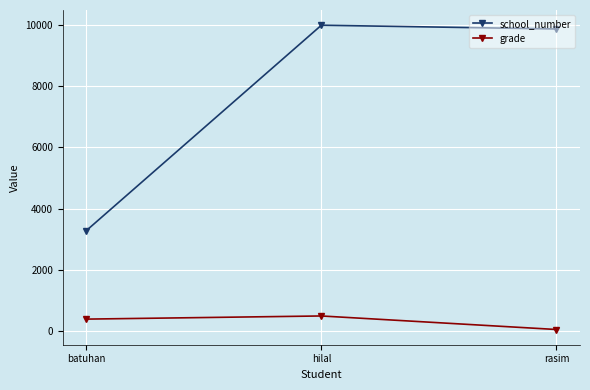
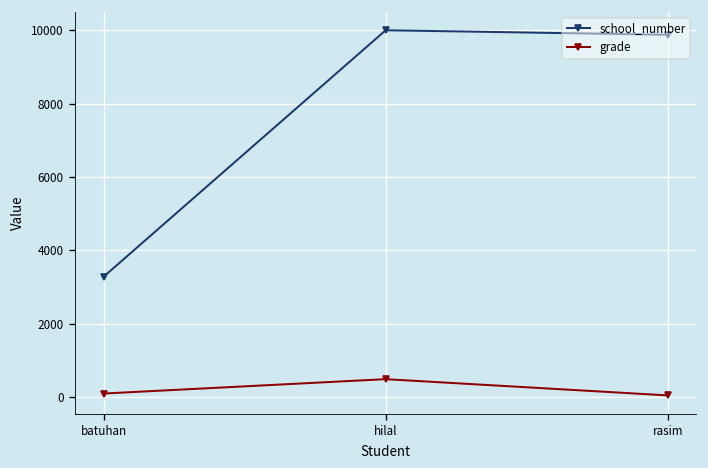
  {
    "school_number": {
      "batuhan": 3300,
      "hilal": 10000
    },
    "grade": {
-     "batuhan": 400,
+     "batuhan": 100,
      "hilal": 500,
      "rasim": 0
    }
  }
